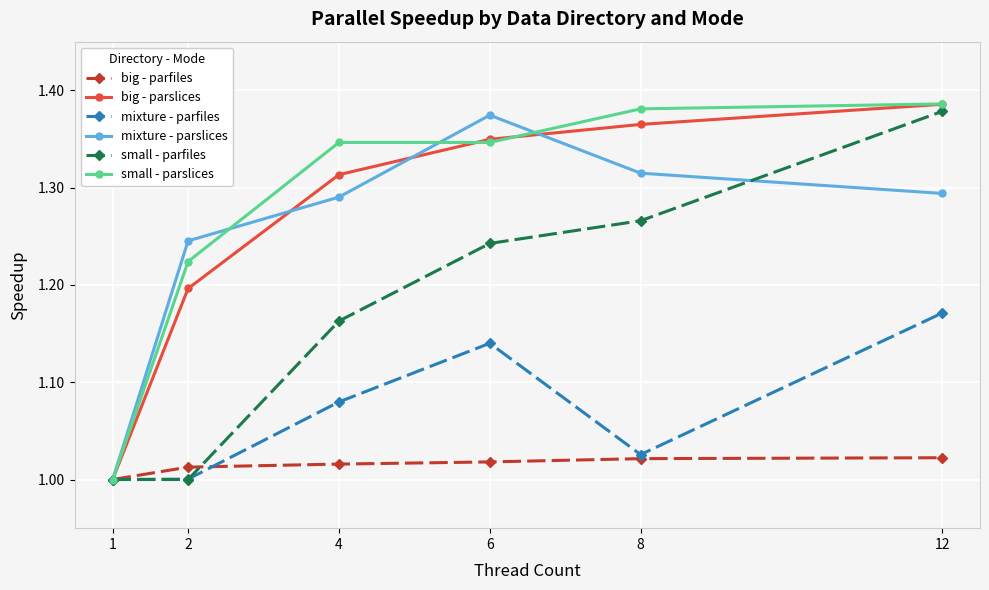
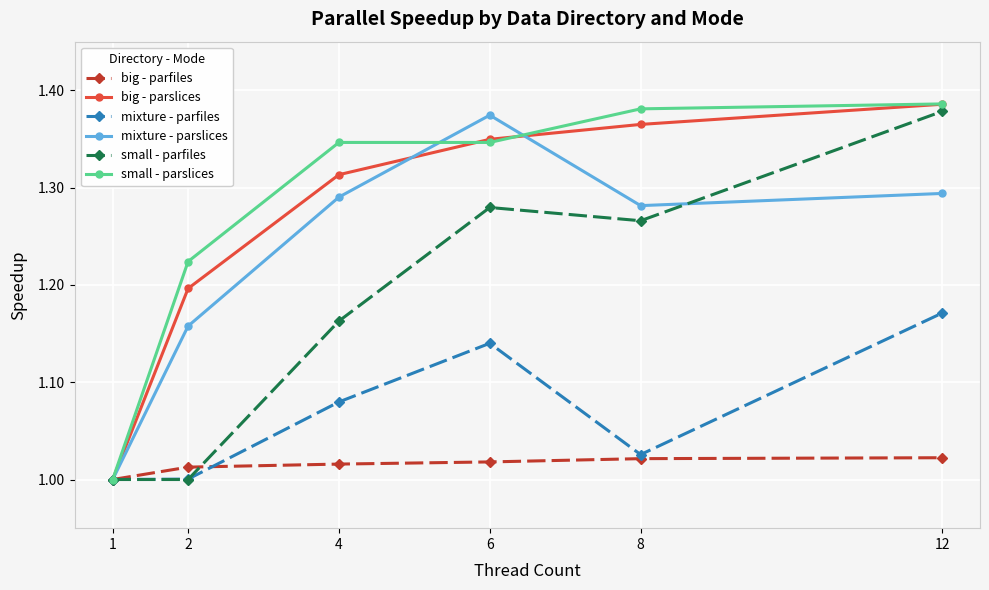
  {
    "mixture - parfiles": {
      "4": 1.08,
      "6": 1.14,
      "8": 1.03,
      "12": 1.17
    },
    "mixture - parslices": {
-     "2": 1.25,
+     "2": 1.16,
      "4": 1.29,
      "6": 1.37,
-     "8": 1.31,
+     "8": 1.28,
      "12": 1.29
    },
    "small - parfiles": {
      "4": 1.16,
-     "6": 1.24,
+     "6": 1.28,
      "8": 1.27,
      "12": 1.38
    },
    "small - parslices": {
      "2": 1.22,
      "4": 1.35,
      "6": 1.35,
      "8": 1.38
    }
  }
